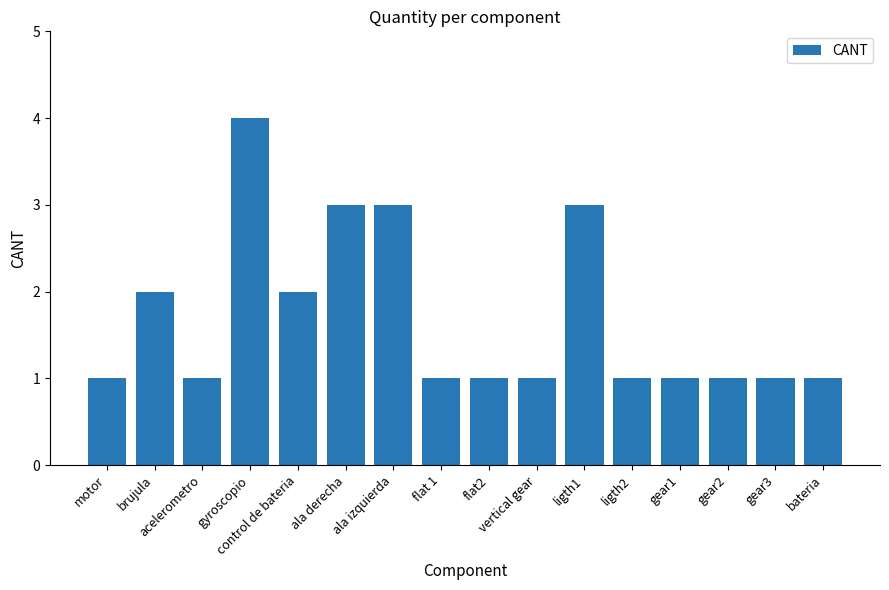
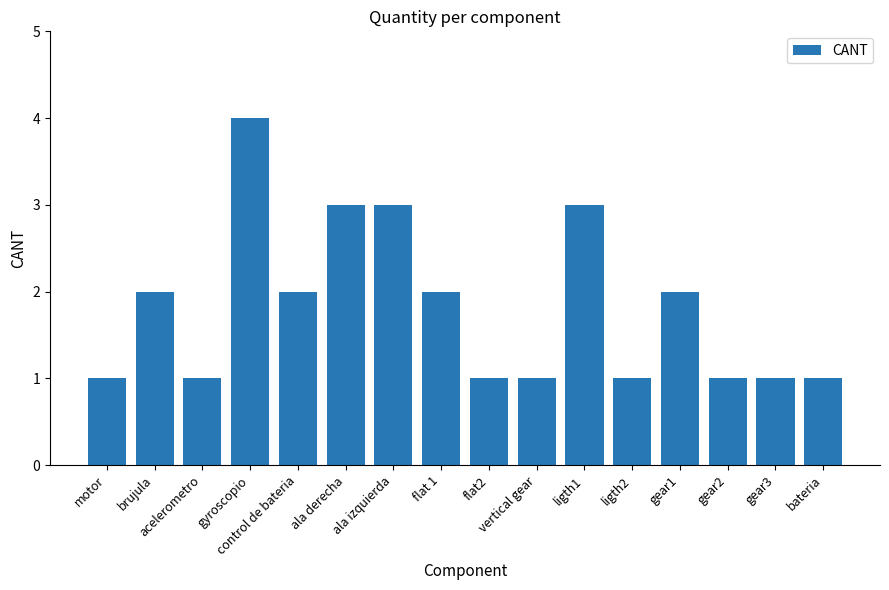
  {
    "motor": 1,
    "brujula": 2,
    "acelerometro": 1,
    "gyroscopio": 4,
    "control de bateria": 2,
    "ala derecha": 3,
    "ala izquierda": 3,
-   "flat 1": 1,
+   "flat 1": 2,
    "flat2": 1,
    "vertical gear": 1,
    "ligth1": 3,
    "ligth2": 1,
-   "gear1": 1,
+   "gear1": 2,
    "gear2": 1,
    "gear3": 1,
    "bateria": 1
  }
